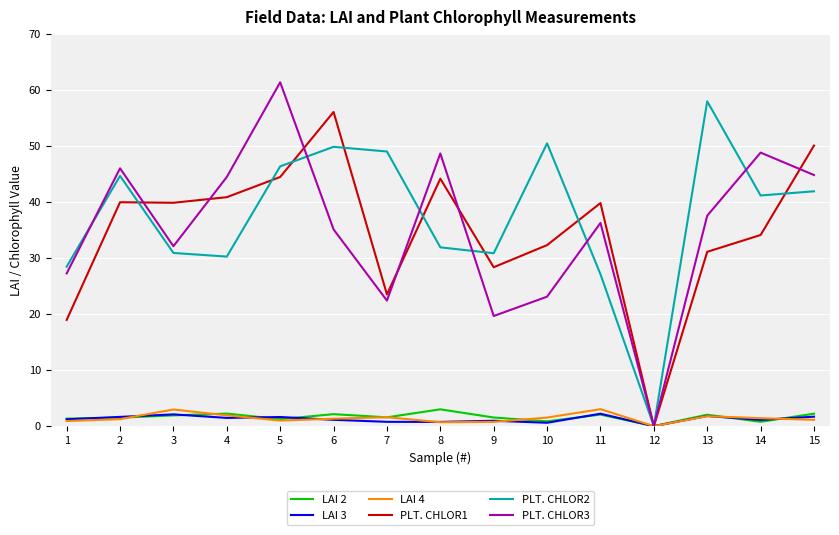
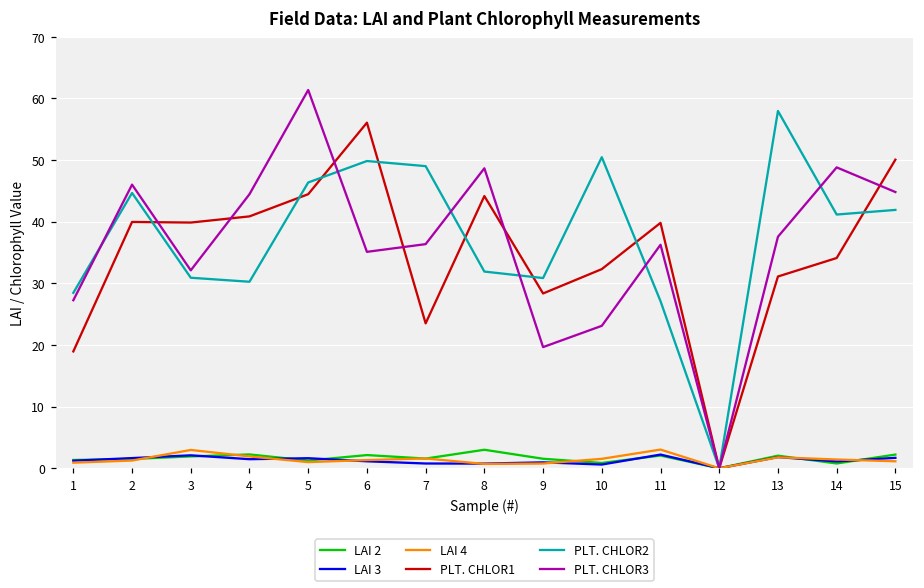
  {
    "LAI 2": {
      "6": 2,
      "8": 3,
      "9": 2,
      "15": 2
    },
    "LAI 3": {
      "7": 1,
      "15": 2
    },
    "LAI 4": {
      "3": 3,
      "10": 2,
      "11": 3,
      "15": 1
    },
    "PLT. CHLOR1": {
      "1": 19,
      "2": 40,
      "3": 40,
      "4": 41,
      "5": 44,
      "6": 56,
      "7": 24,
      "8": 44,
      "9": 28,
      "10": 32,
      "11": 40,
      "13": 31,
      "14": 34,
      "15": 50
    },
    "PLT. CHLOR2": {
      "1": 28,
      "2": 45,
      "3": 31,
      "4": 30,
      "5": 46,
      "6": 50,
      "7": 49,
      "8": 32,
      "9": 31,
      "10": 50,
      "11": 27,
      "13": 58,
      "14": 41,
      "15": 42
    },
    "PLT. CHLOR3": {
      "1": 27,
      "2": 46,
      "3": 32,
      "4": 44,
      "5": 61,
      "6": 35,
-     "7": 22,
+     "7": 36,
      "8": 49,
      "9": 20,
      "10": 23,
      "11": 36,
      "13": 38,
      "14": 49,
      "15": 45
    }
  }
